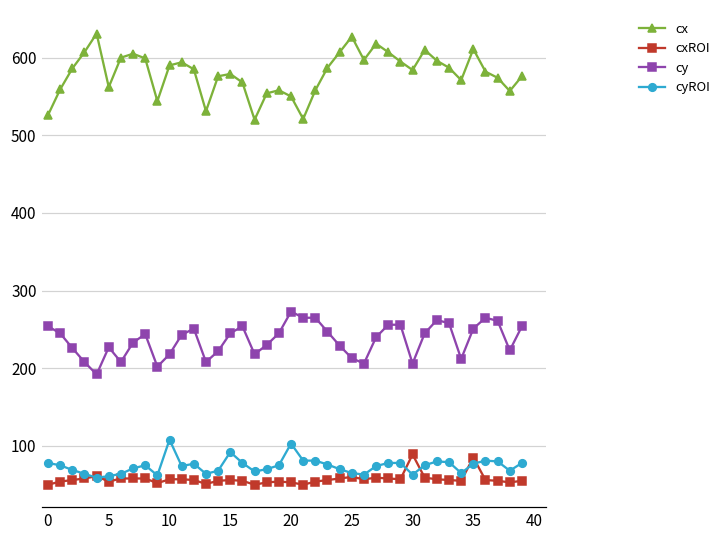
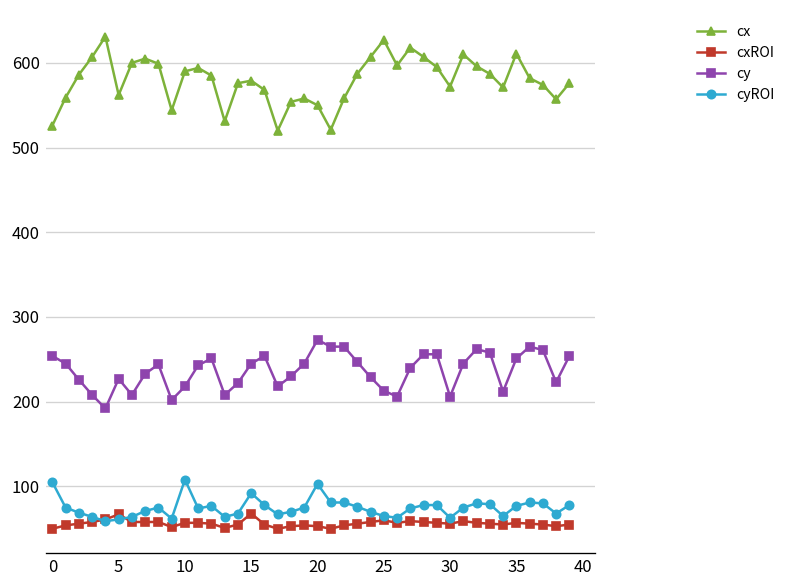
  {
    "cx": {
      "0": 530,
      "5": 560,
      "10": 590,
      "15": 580,
      "20": 550,
      "25": 630,
-     "30": 580,
+     "30": 570,
      "35": 610
    },
    "cxROI": {
      "0": 50,
-     "5": 50,
+     "5": 70,
      "10": 60,
-     "15": 60,
+     "15": 70,
      "20": 50,
      "25": 60,
-     "30": 90,
-     "35": 90
+     "30": 60,
+     "35": 60
    },
    "cy": {
      "0": 250,
      "5": 230,
      "10": 220,
      "15": 250,
      "20": 270,
      "25": 210,
      "30": 210,
      "35": 250
    },
    "cyROI": {
-     "0": 80,
+     "0": 110,
      "5": 60,
      "10": 110,
      "15": 90,
      "20": 100,
      "25": 70,
      "30": 60,
      "35": 80
    }
  }
